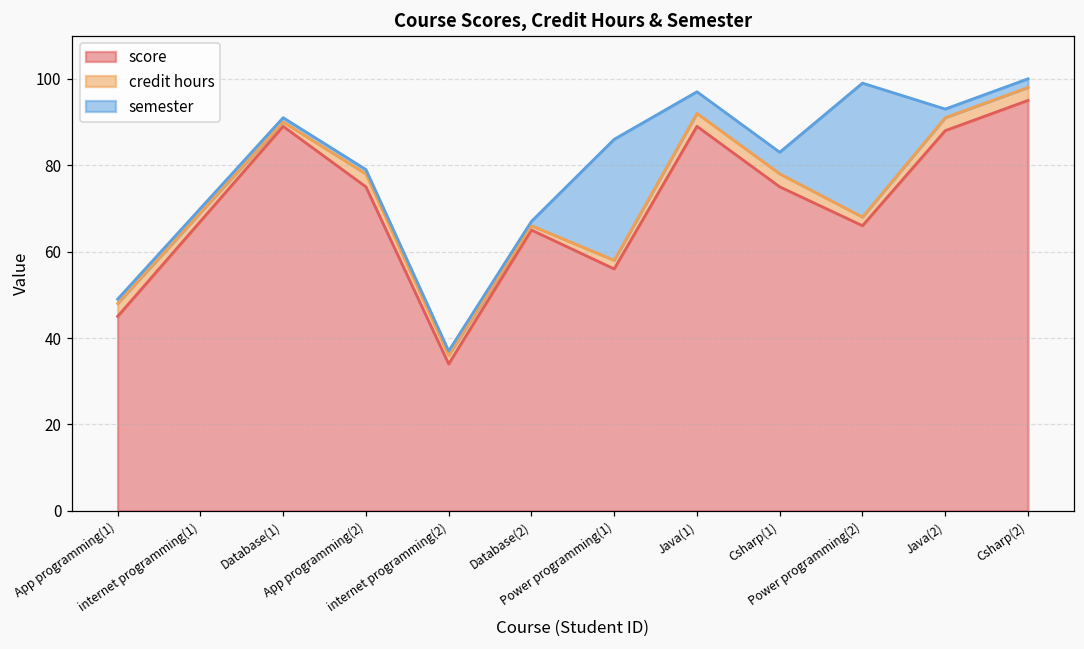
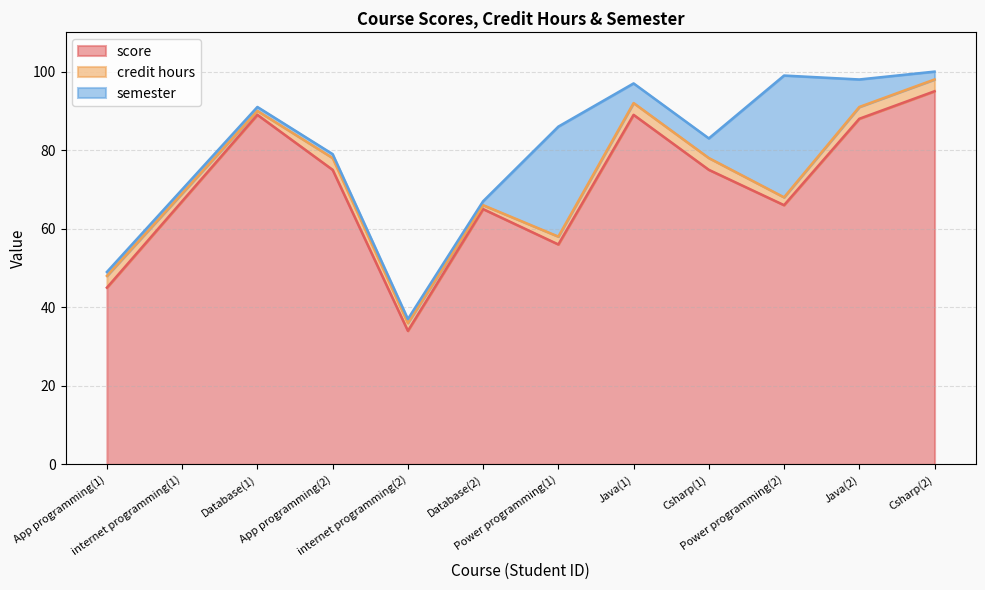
  {
    "semester": {
      "App programming(1)": 1,
      "internet programming(1)": 1,
      "Database(1)": 1,
      "App programming(2)": 1,
      "internet programming(2)": 1,
      "Database(2)": 1,
      "Power programming(1)": 28,
      "Java(1)": 5,
      "Csharp(1)": 5,
      "Power programming(2)": 31,
-     "Java(2)": 2,
+     "Java(2)": 7,
      "Csharp(2)": 2
    }
  }
